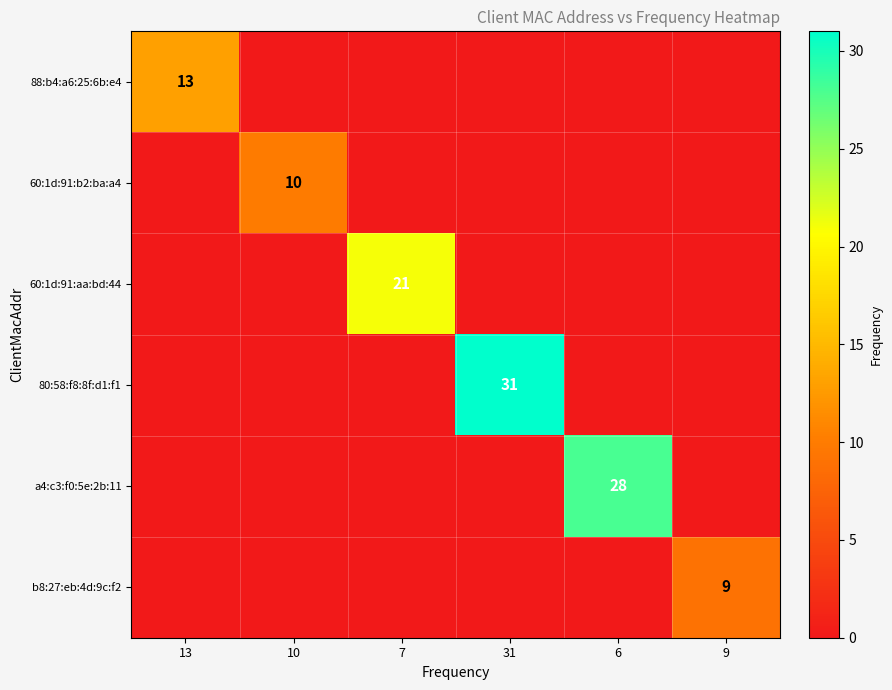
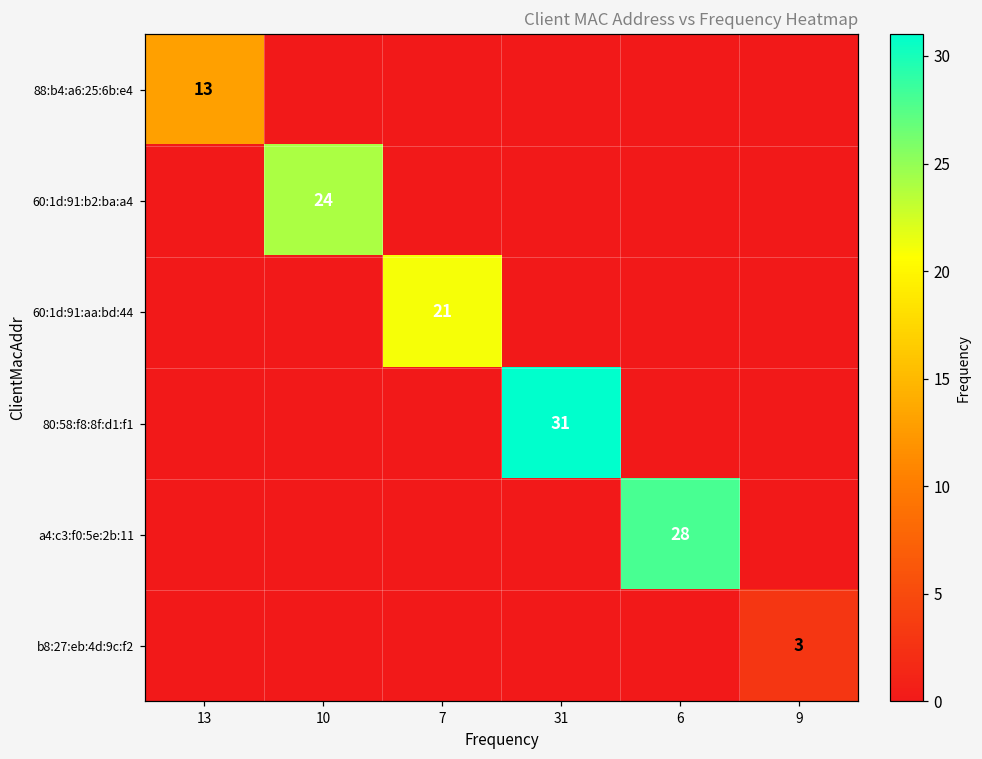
  {
    "88:b4:a6:25:6b:e4": {
      "13": 13
    },
    "60:1d:91:b2:ba:a4": {
-     "10": 10
+     "10": 24
    },
    "60:1d:91:aa:bd:44": {
      "7": 21
    },
    "80:58:f8:8f:d1:f1": {
      "31": 31
    },
    "a4:c3:f0:5e:2b:11": {
      "6": 28
    },
    "b8:27:eb:4d:9c:f2": {
-     "9": 9
+     "9": 3
    }
  }
